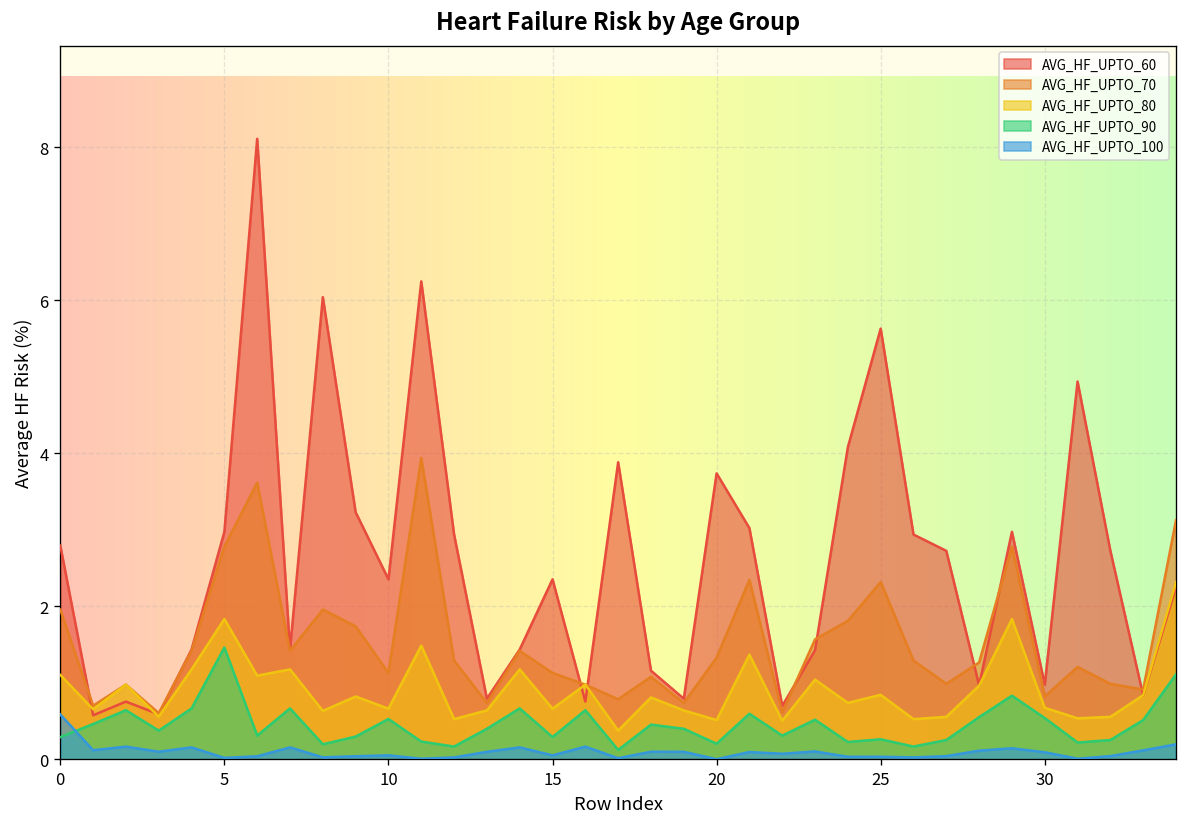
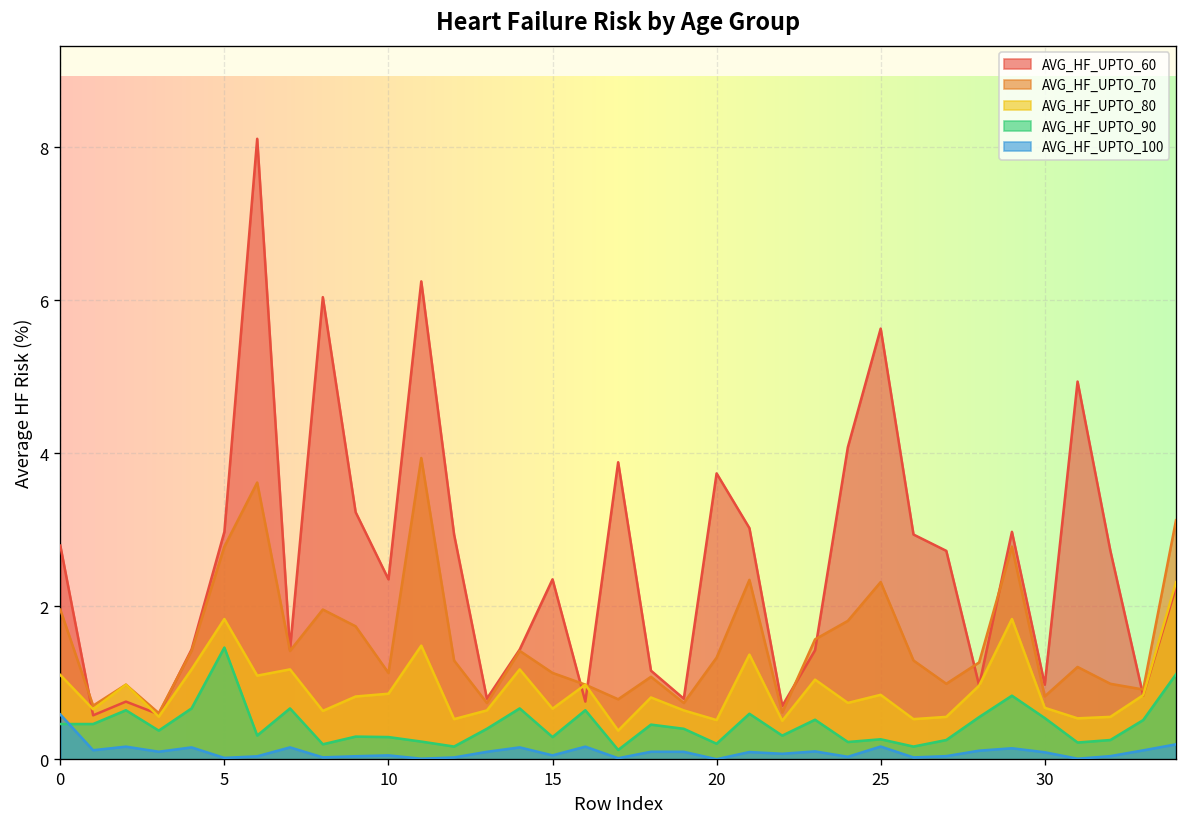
  {
    "AVG_HF_UPTO_80": {
      "0": 1.1,
      "5": 1.8,
-     "10": 0.7,
+     "10": 0.9,
      "15": 0.7,
      "20": 0.5,
      "25": 0.8,
      "30": 0.7
    },
    "AVG_HF_UPTO_90": {
-     "0": 0.3,
+     "0": 0.5,
      "5": 1.5,
-     "10": 0.5,
+     "10": 0.3,
      "15": 0.3,
      "20": 0.2,
      "25": 0.3,
      "30": 0.5
    },
    "AVG_HF_UPTO_100": {
      "0": 0.6,
      "5": 0.0,
      "10": 0.1,
      "15": 0.1,
      "20": 0.0,
-     "25": 0.0,
+     "25": 0.2,
      "30": 0.1
    }
  }
